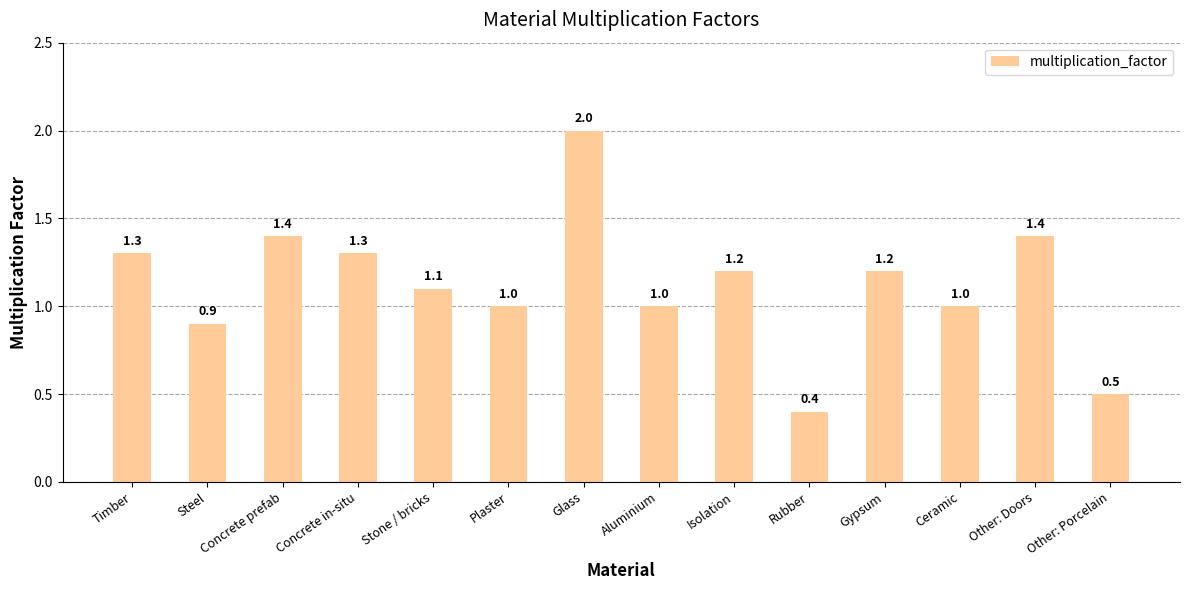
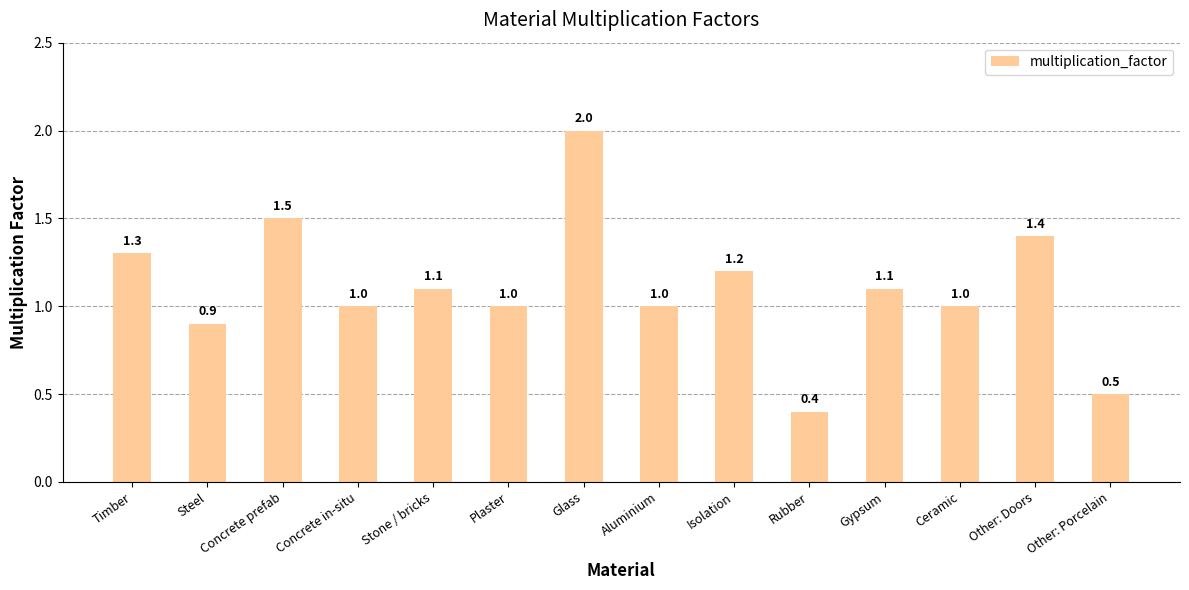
  {
    "Timber": 1.3,
    "Steel": 0.9,
-   "Concrete prefab": 1.4,
-   "Concrete in-situ": 1.3,
+   "Concrete prefab": 1.5,
+   "Concrete in-situ": 1.0,
    "Stone / bricks": 1.1,
    "Plaster": 1.0,
    "Glass": 2.0,
    "Aluminium": 1.0,
    "Isolation": 1.2,
    "Rubber": 0.4,
-   "Gypsum": 1.2,
+   "Gypsum": 1.1,
    "Ceramic": 1.0,
    "Other: Doors": 1.4,
    "Other: Porcelain": 0.5
  }
